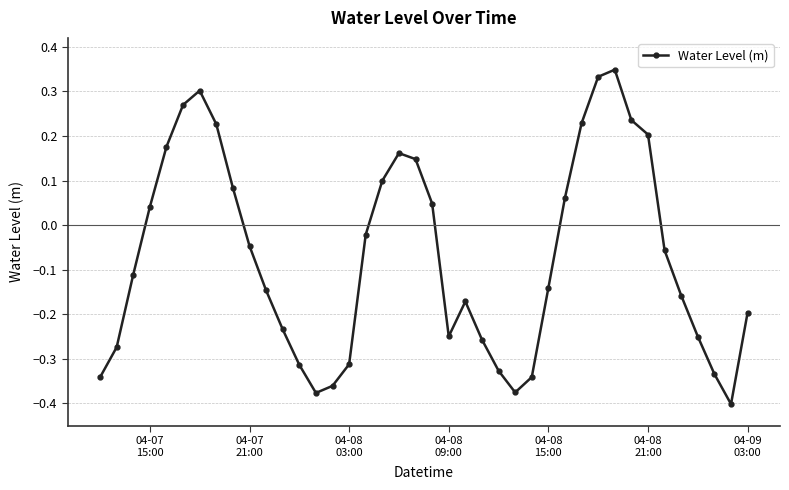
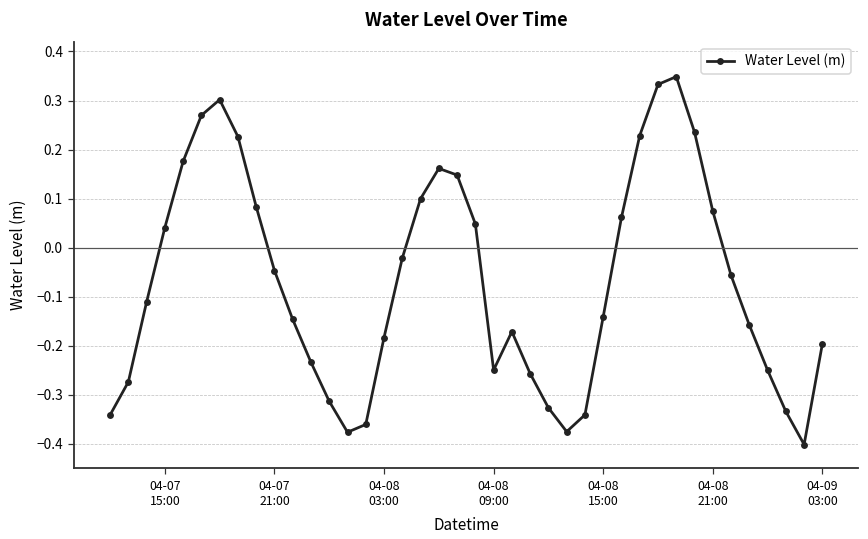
  {
    "04-07 15:00": 0.04,
    "04-07 21:00": -0.05,
-   "04-08 03:00": -0.31,
+   "04-08 03:00": -0.18,
    "04-08 09:00": -0.25,
    "04-08 15:00": -0.14,
-   "04-08 21:00": 0.20,
+   "04-08 21:00": 0.07,
    "04-09 03:00": -0.20
  }
